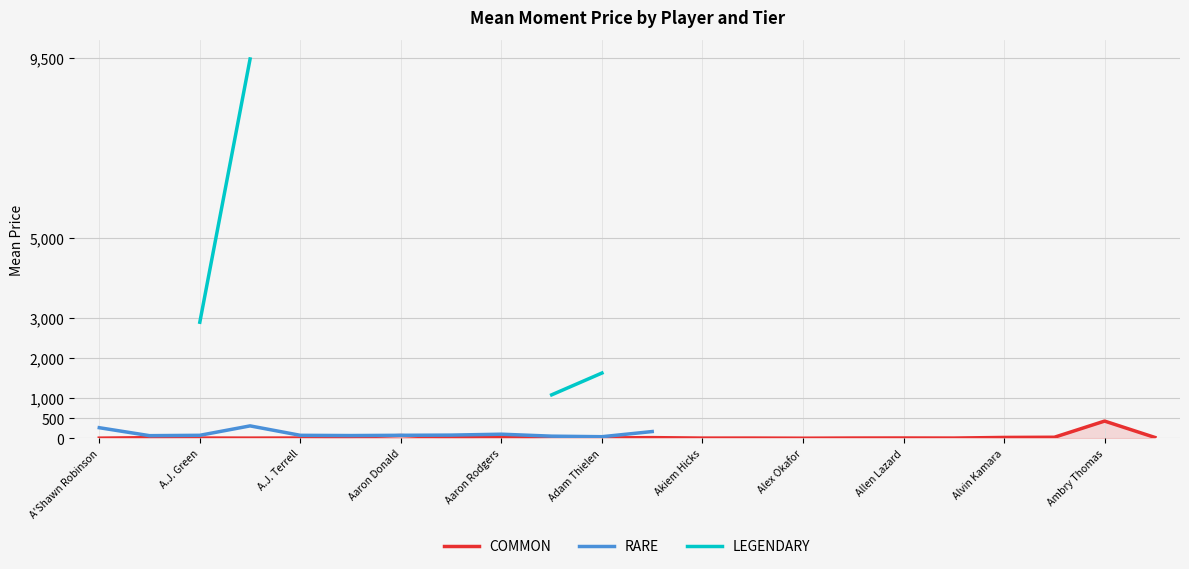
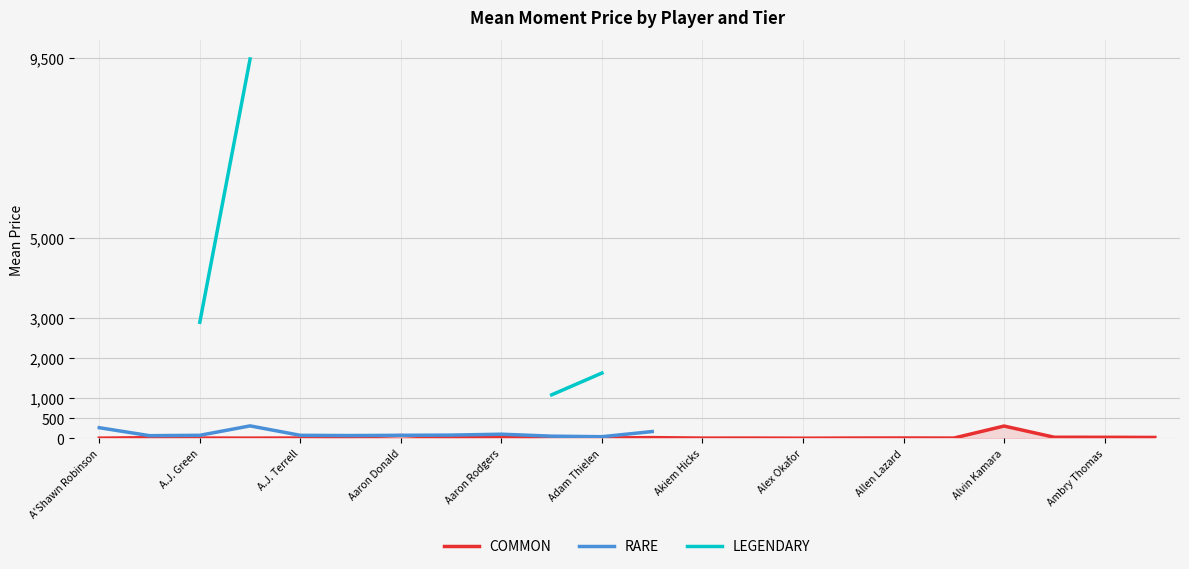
  {
    "COMMON": {
      "A'Shawn Robinson": "0",
      "A.J. Green": "0",
      "A.J. Terrell": "0",
      "Akiem Hicks": "0",
      "Alex Okafor": "0",
      "Allen Lazard": "0",
-     "Alvin Kamara": "0",
-     "Ambry Thomas": "400"
+     "Alvin Kamara": "300",
+     "Ambry Thomas": "0"
    },
    "RARE": {
      "A'Shawn Robinson": "300",
      "A.J. Green": "100",
      "A.J. Terrell": "100"
    },
    "LEGENDARY": {
      "A.J. Green": "2,900",
      "Aaron Donald": "900",
      "Adam Thielen": "1,600"
    }
  }
